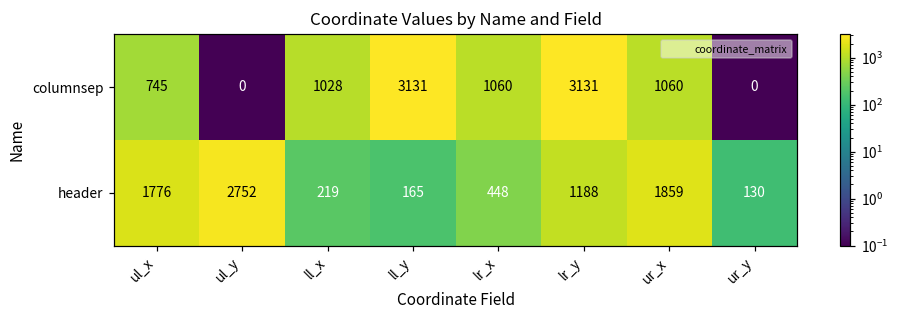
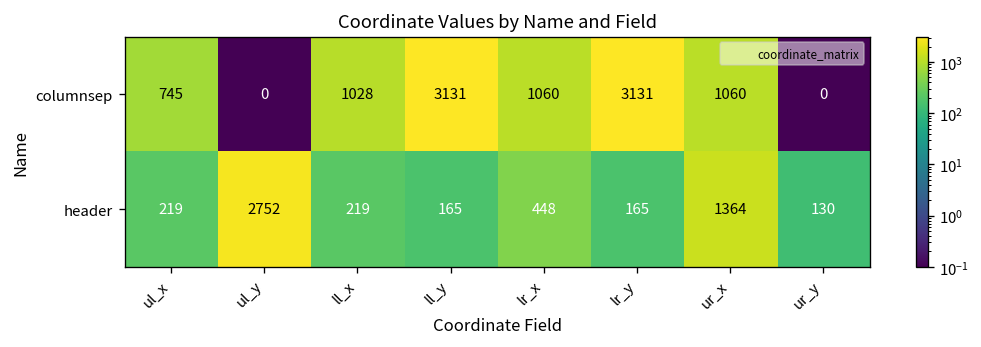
  {
    "columnsep": {
      "ul_x": 745,
      "ul_y": 0,
      "ll_x": 1028,
      "ll_y": 3131,
      "lr_x": 1060,
      "lr_y": 3131,
      "ur_x": 1060,
      "ur_y": 0
    },
    "header": {
-     "ul_x": 1776,
+     "ul_x": 219,
      "ul_y": 2752,
      "ll_x": 219,
      "ll_y": 165,
      "lr_x": 448,
-     "lr_y": 1188,
-     "ur_x": 1859,
+     "lr_y": 165,
+     "ur_x": 1364,
      "ur_y": 130
    }
  }
